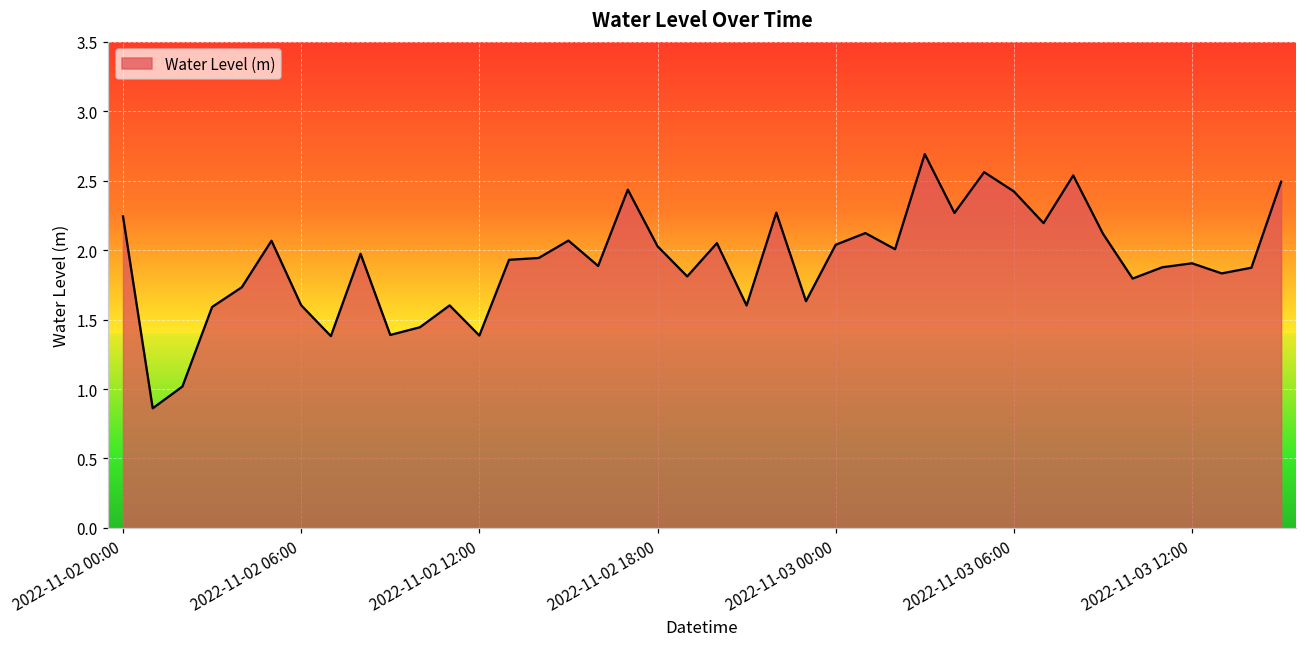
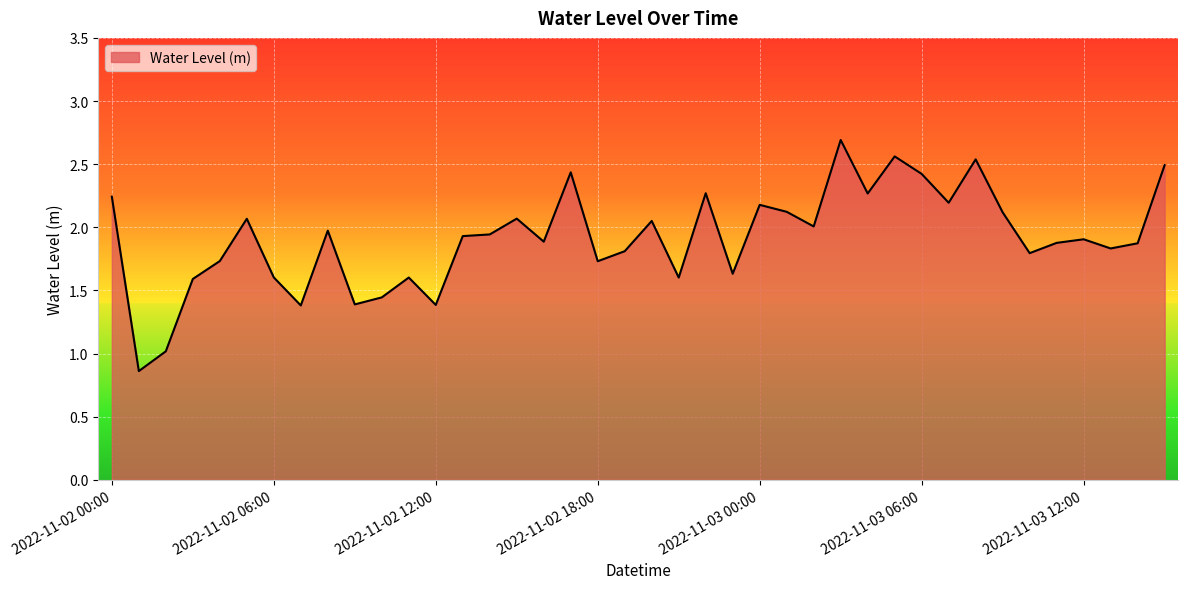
  {
    "2022-11-02 00:00": 2.24,
    "2022-11-02 06:00": 1.60,
    "2022-11-02 12:00": 1.39,
-   "2022-11-02 18:00": 2.03,
-   "2022-11-03 00:00": 2.04,
+   "2022-11-02 18:00": 1.73,
+   "2022-11-03 00:00": 2.18,
    "2022-11-03 06:00": 2.42,
    "2022-11-03 12:00": 1.91
  }
